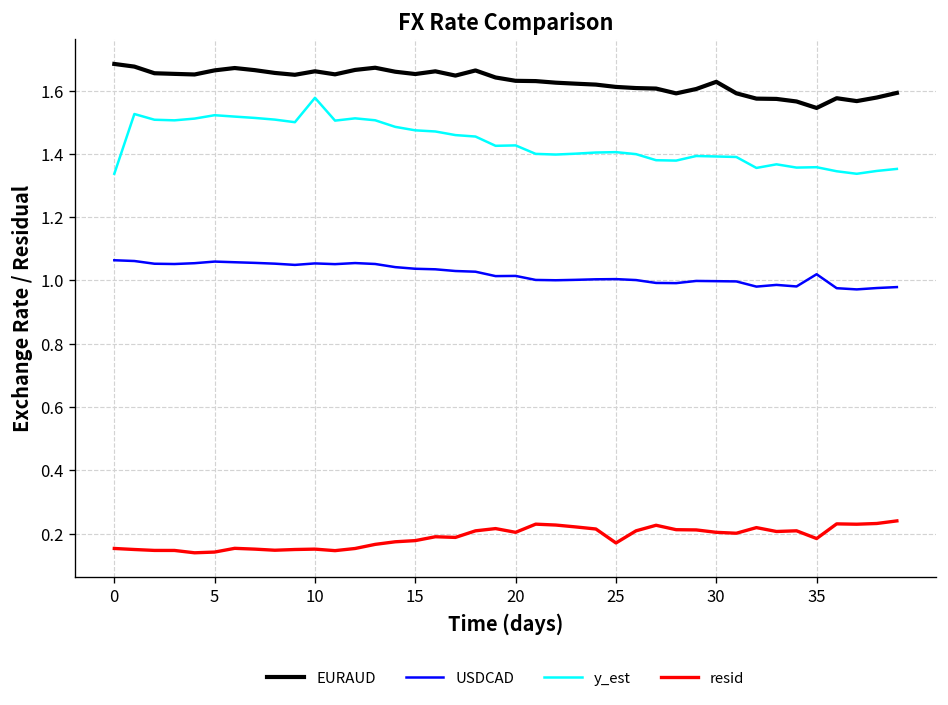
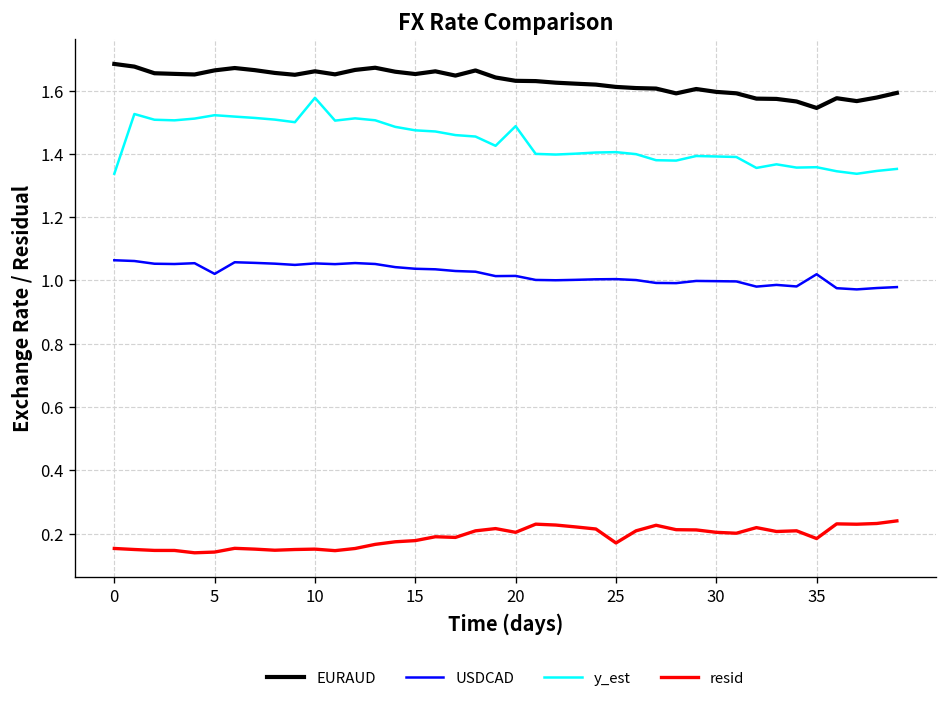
  {
    "EURAUD": {
      "0": 1.68,
      "5": 1.66,
      "10": 1.66,
      "15": 1.65,
      "20": 1.63,
      "25": 1.61,
-     "30": 1.63,
+     "30": 1.60,
      "35": 1.55
    },
    "USDCAD": {
      "0": 1.06,
-     "5": 1.06,
+     "5": 1.02,
      "10": 1.05,
      "15": 1.04,
      "20": 1.01,
      "25": 1.00,
      "30": 1.00,
      "35": 1.02
    },
    "y_est": {
      "0": 1.34,
      "5": 1.52,
      "10": 1.58,
      "15": 1.47,
-     "20": 1.43,
+     "20": 1.49,
      "25": 1.41,
      "30": 1.39,
      "35": 1.36
    },
    "resid": {
      "0": 0.15,
      "5": 0.14,
      "10": 0.15,
      "15": 0.18,
      "20": 0.20,
      "25": 0.17,
      "30": 0.20,
      "35": 0.18
    }
  }
